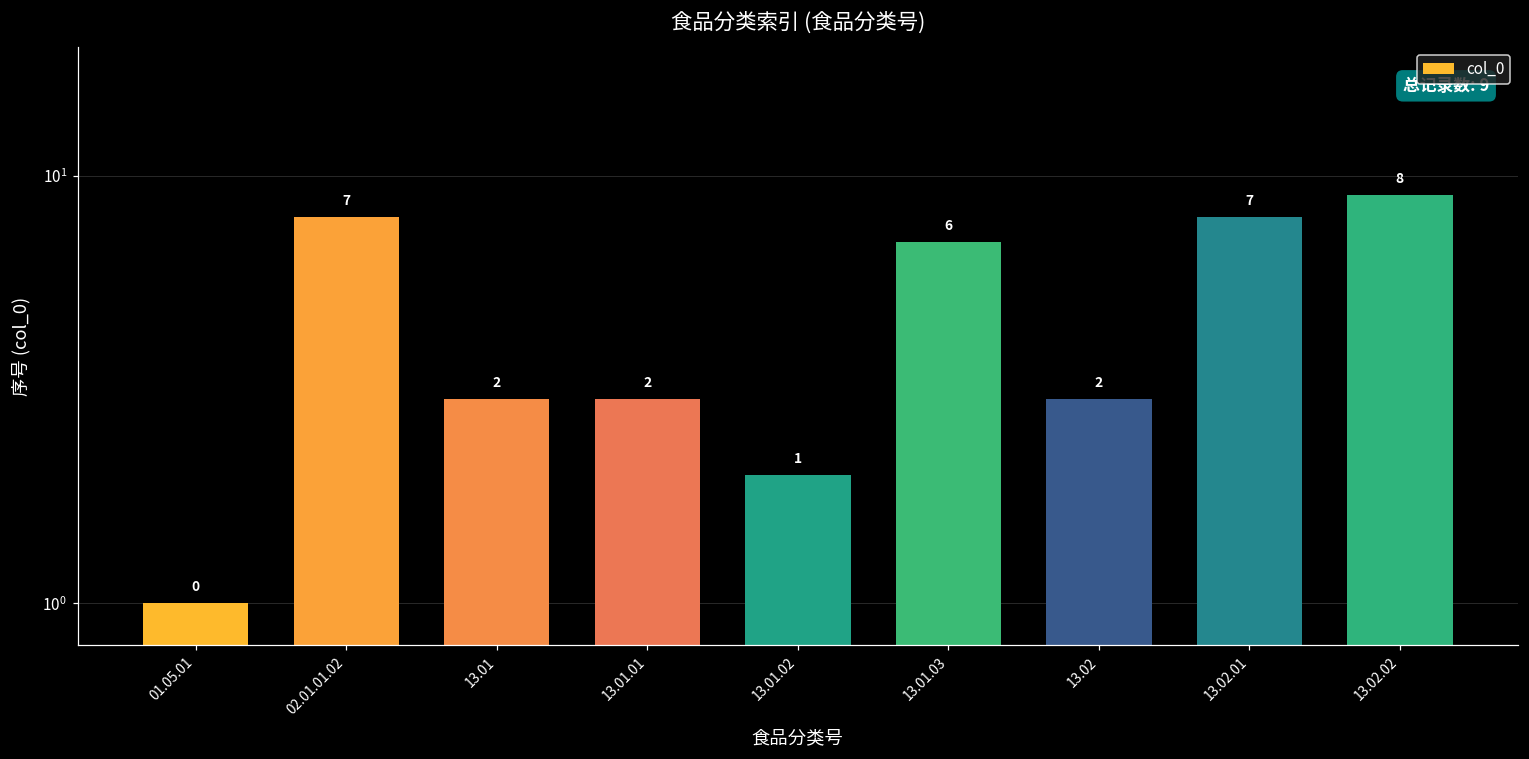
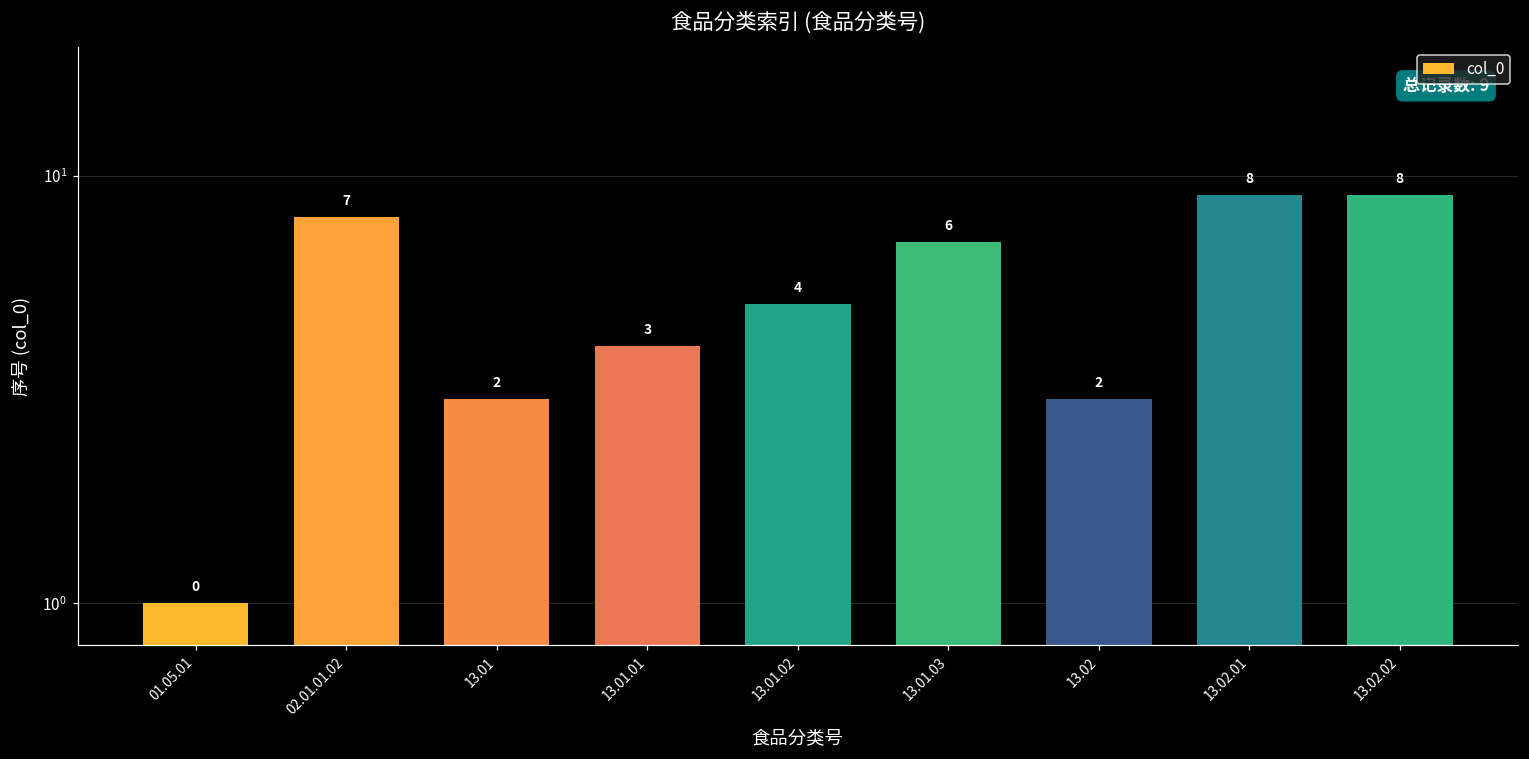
  {
-   "13.01.01": 2,
-   "13.01.02": 1,
-   "13.02.01": 7
+   "13.01.01": 3,
+   "13.01.02": 4,
+   "13.02.01": 8
  }
